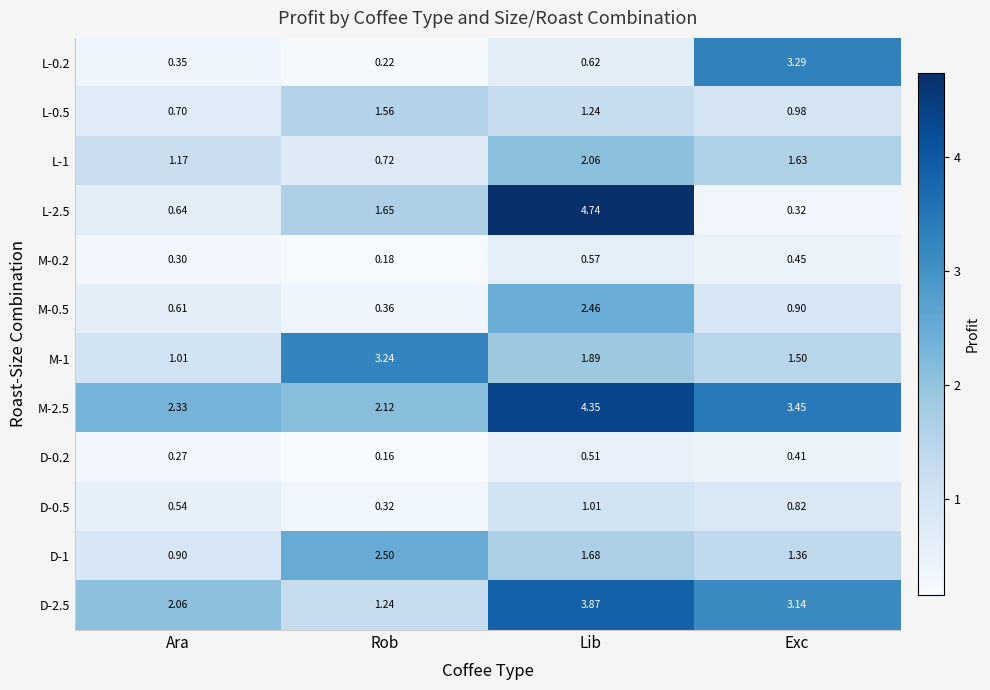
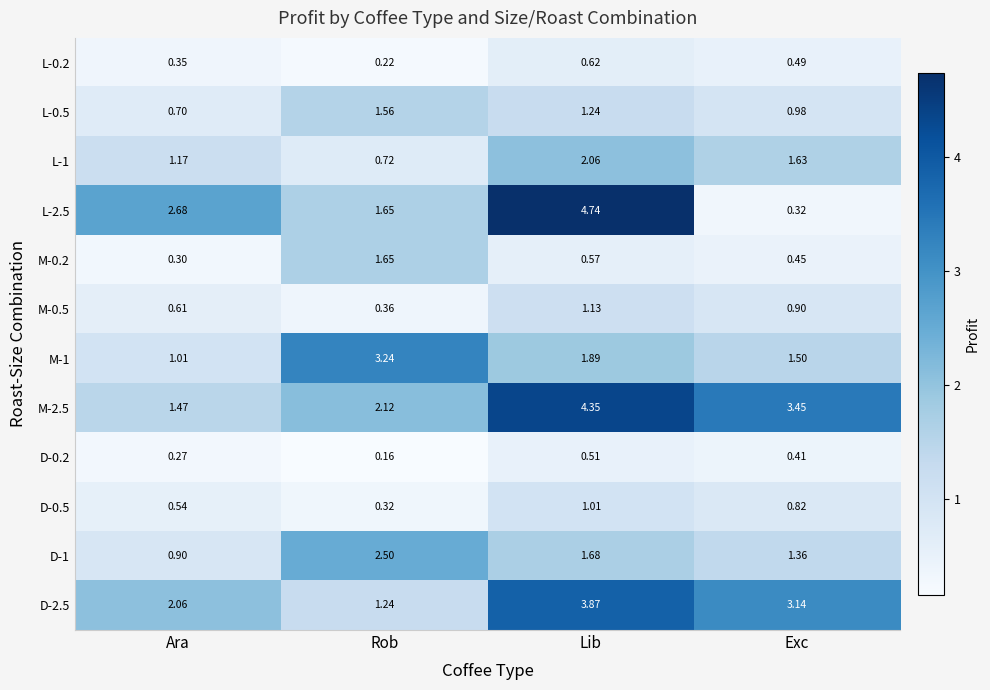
  {
    "L-0.2": {
      "Ara": 0.35,
      "Rob": 0.22,
      "Lib": 0.62,
-     "Exc": 3.29
+     "Exc": 0.49
    },
    "L-0.5": {
      "Ara": 0.70,
      "Rob": 1.56,
      "Lib": 1.24,
      "Exc": 0.98
    },
    "L-1": {
      "Ara": 1.17,
      "Rob": 0.72,
      "Lib": 2.06,
      "Exc": 1.63
    },
    "L-2.5": {
-     "Ara": 0.64,
+     "Ara": 2.68,
      "Rob": 1.65,
      "Lib": 4.74,
      "Exc": 0.32
    },
    "M-0.2": {
      "Ara": 0.30,
-     "Rob": 0.18,
+     "Rob": 1.65,
      "Lib": 0.57,
      "Exc": 0.45
    },
    "M-0.5": {
      "Ara": 0.61,
      "Rob": 0.36,
-     "Lib": 2.46,
+     "Lib": 1.13,
      "Exc": 0.90
    },
    "M-1": {
      "Ara": 1.01,
      "Rob": 3.24,
      "Lib": 1.89,
      "Exc": 1.50
    },
    "M-2.5": {
-     "Ara": 2.33,
+     "Ara": 1.47,
      "Rob": 2.12,
      "Lib": 4.35,
      "Exc": 3.45
    },
    "D-0.2": {
      "Ara": 0.27,
      "Rob": 0.16,
      "Lib": 0.51,
      "Exc": 0.41
    },
    "D-0.5": {
      "Ara": 0.54,
      "Rob": 0.32,
      "Lib": 1.01,
      "Exc": 0.82
    },
    "D-1": {
      "Ara": 0.90,
      "Rob": 2.50,
      "Lib": 1.68,
      "Exc": 1.36
    },
    "D-2.5": {
      "Ara": 2.06,
      "Rob": 1.24,
      "Lib": 3.87,
      "Exc": 3.14
    }
  }
